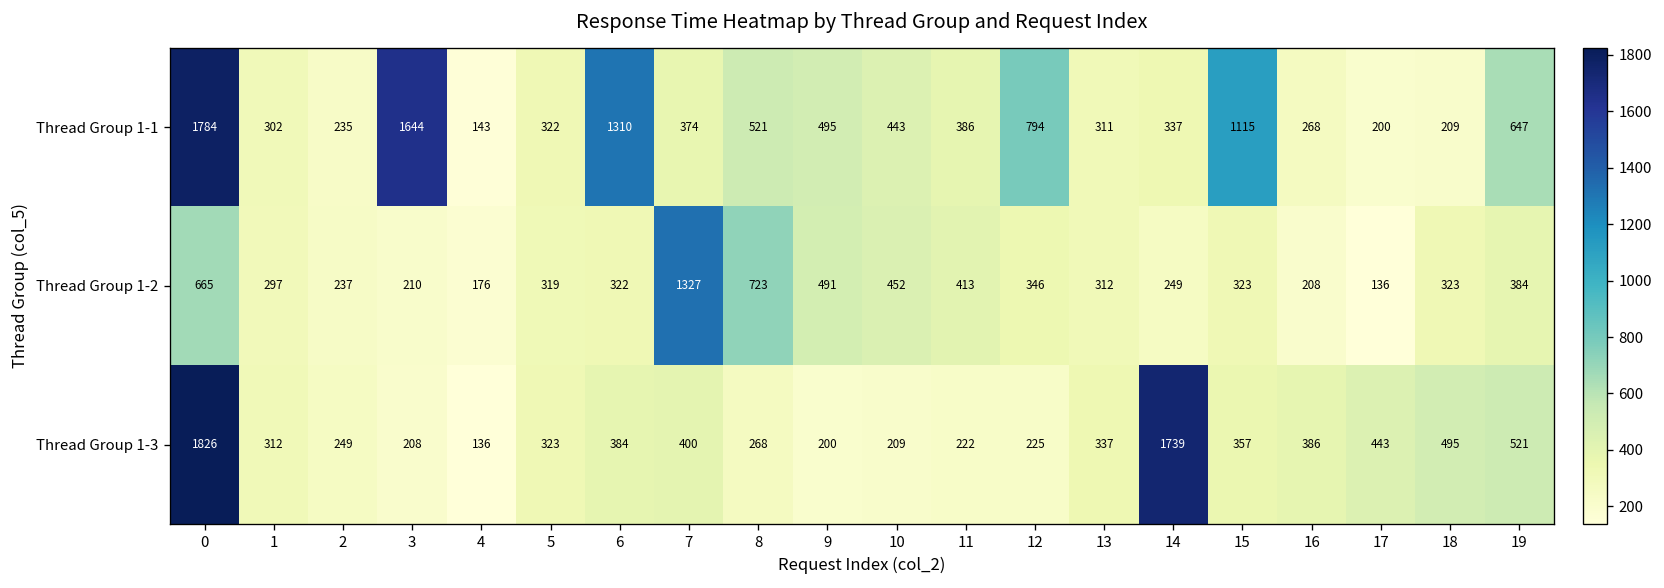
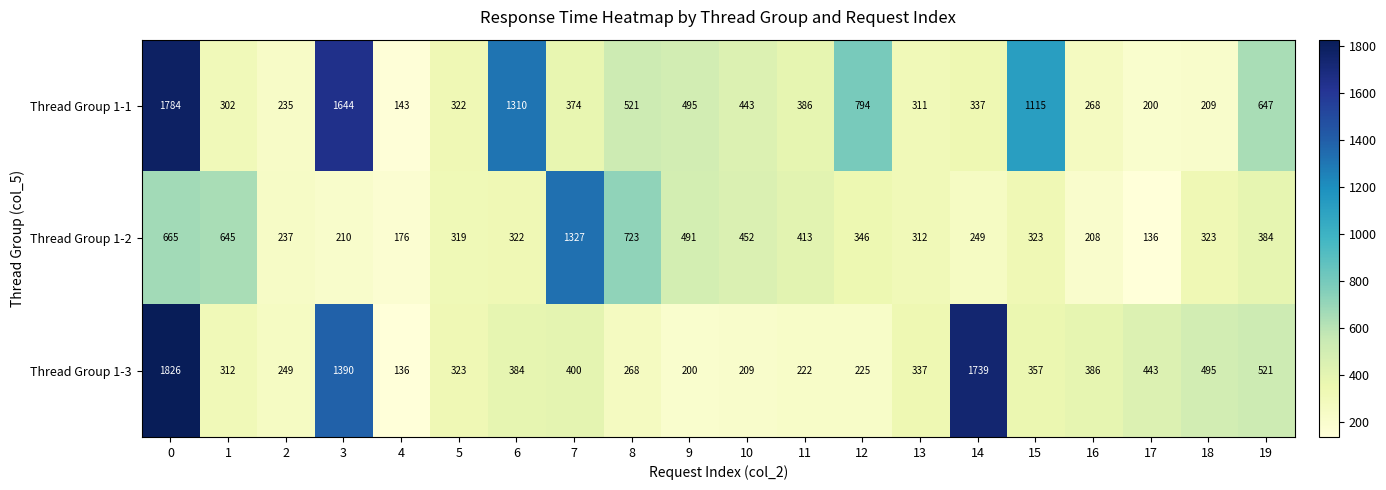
  {
    "Thread Group 1-1": {
      "0": 1784,
      "1": 302,
      "2": 235,
      "3": 1644,
      "4": 143,
      "5": 322,
      "6": 1310,
      "7": 374,
      "8": 521,
      "9": 495,
      "10": 443,
      "11": 386,
      "12": 794,
      "13": 311,
      "14": 337,
      "15": 1115,
      "16": 268,
      "17": 200,
      "18": 209,
      "19": 647
    },
    "Thread Group 1-2": {
      "0": 665,
-     "1": 297,
+     "1": 645,
      "2": 237,
      "3": 210,
      "4": 176,
      "5": 319,
      "6": 322,
      "7": 1327,
      "8": 723,
      "9": 491,
      "10": 452,
      "11": 413,
      "12": 346,
      "13": 312,
      "14": 249,
      "15": 323,
      "16": 208,
      "17": 136,
      "18": 323,
      "19": 384
    },
    "Thread Group 1-3": {
      "0": 1826,
      "1": 312,
      "2": 249,
-     "3": 208,
+     "3": 1390,
      "4": 136,
      "5": 323,
      "6": 384,
      "7": 400,
      "8": 268,
      "9": 200,
      "10": 209,
      "11": 222,
      "12": 225,
      "13": 337,
      "14": 1739,
      "15": 357,
      "16": 386,
      "17": 443,
      "18": 495,
      "19": 521
    }
  }
